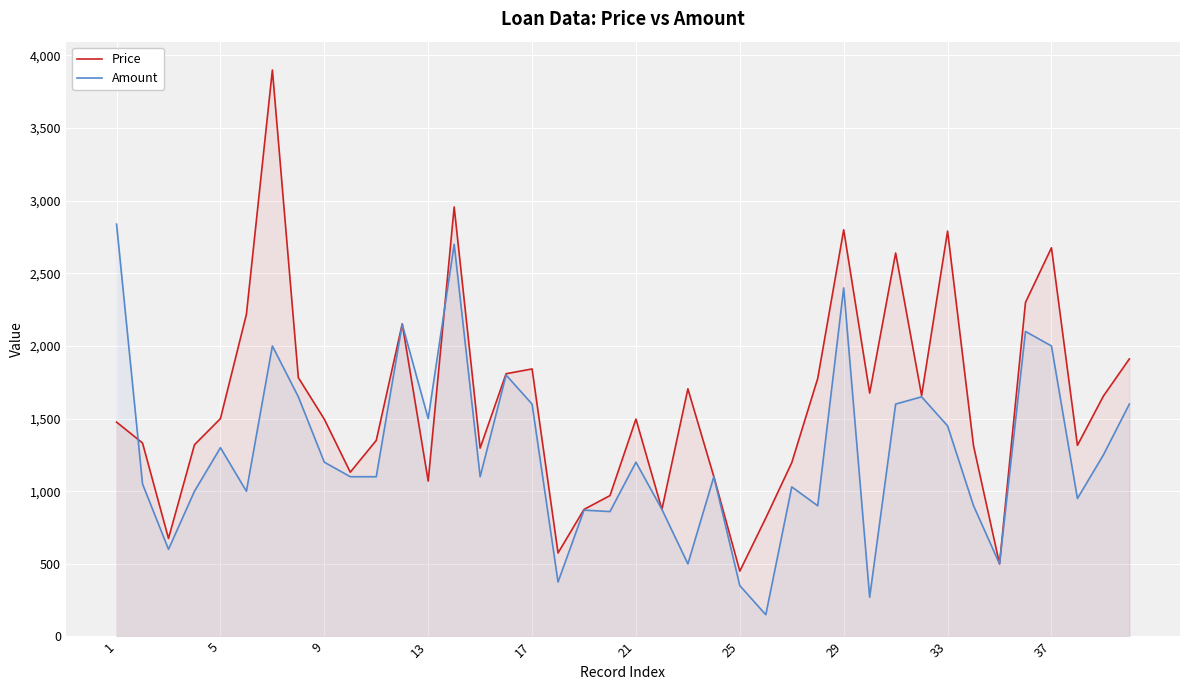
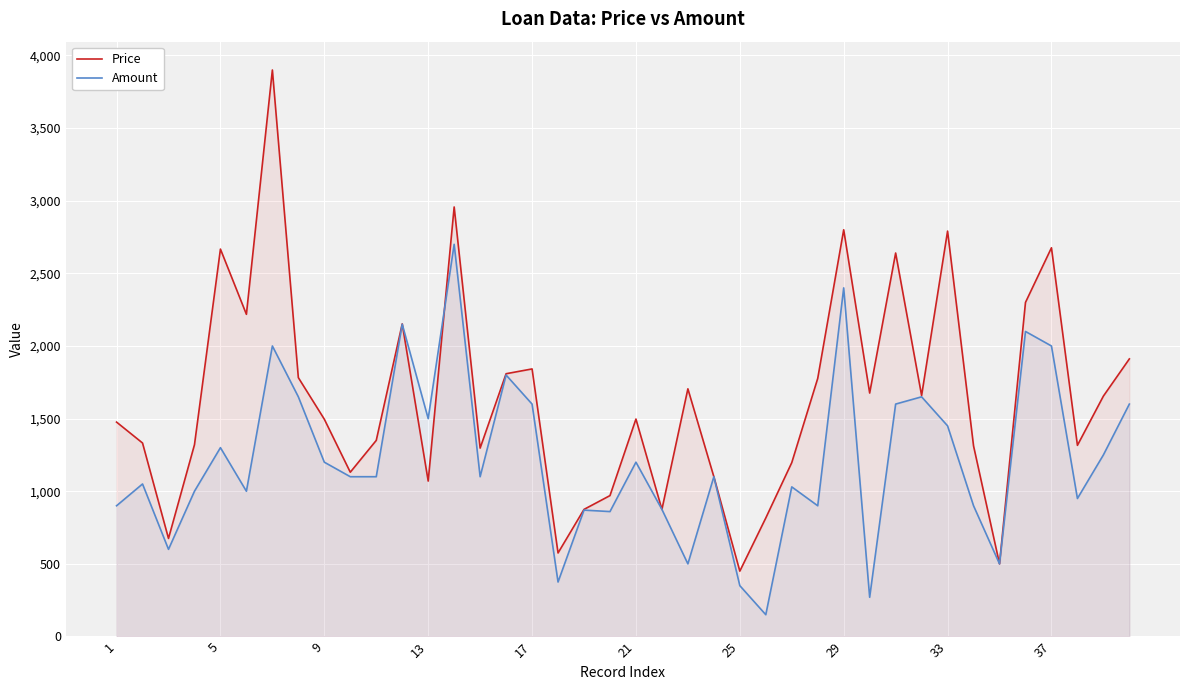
  {
    "Price": {
      "1": "1,480",
-     "5": "1,500",
+     "5": "2,670",
      "9": "1,500",
      "13": "1,070",
      "17": "1,840",
      "21": "1,500",
      "25": "450",
      "29": "2,800",
      "33": "2,790",
      "37": "2,680"
    },
    "Amount": {
-     "1": "2,840",
+     "1": "900",
      "5": "1,300",
      "9": "1,200",
      "13": "1,500",
      "17": "1,600",
      "21": "1,200",
      "25": "350",
      "29": "2,400",
      "33": "1,450",
      "37": "2,000"
    }
  }
